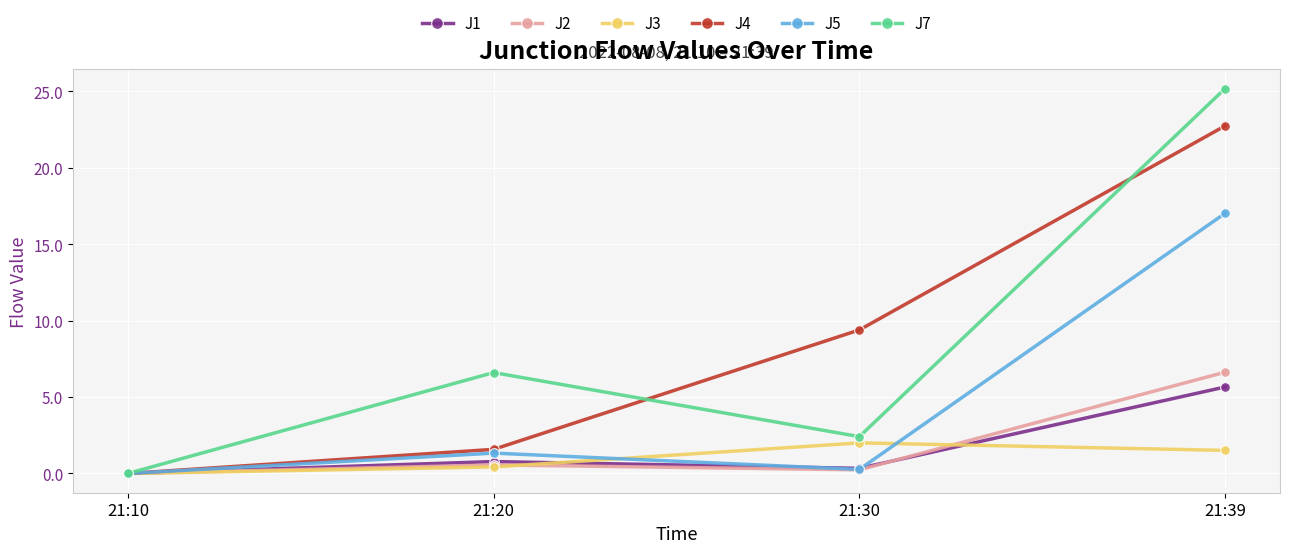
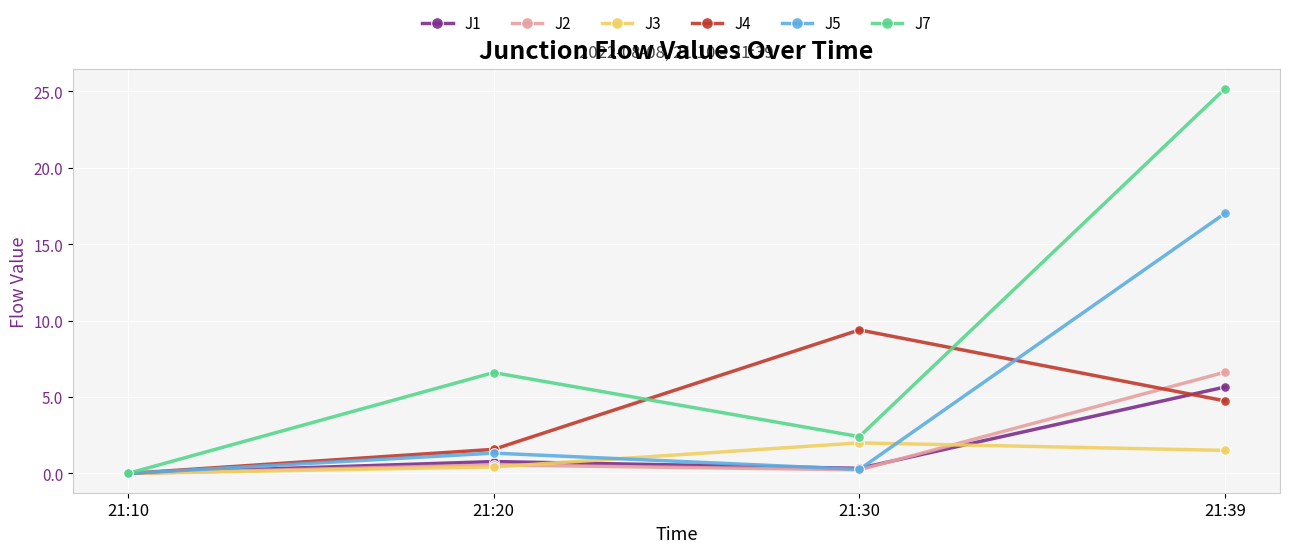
  {
    "J1": {
      "21:20": 0.8,
      "21:39": 5.7
    },
    "J2": {
      "21:39": 6.6
    },
    "J3": {
      "21:30": 2.0,
      "21:39": 1.5
    },
    "J4": {
      "21:20": 1.6,
      "21:30": 9.4,
-     "21:39": 22.8
+     "21:39": 4.8
    },
    "J5": {
      "21:20": 1.3,
      "21:39": 17.0
    },
    "J7": {
      "21:20": 6.6,
      "21:30": 2.4,
      "21:39": 25.2
    }
  }
